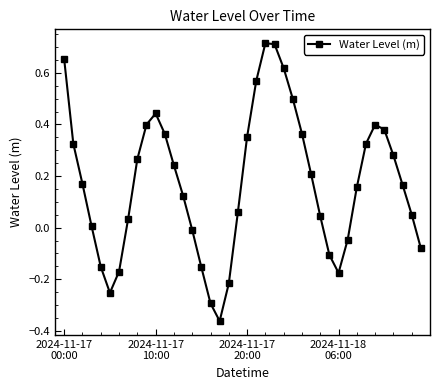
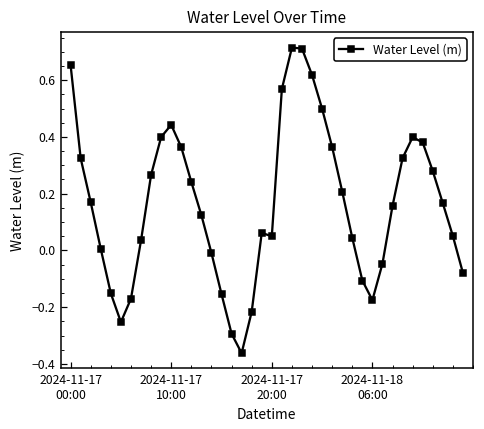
  {
    "2024-11-17 00:00": 0.65,
    "2024-11-17 10:00": 0.44,
-   "2024-11-17 20:00": 0.35,
+   "2024-11-17 20:00": 0.05,
    "2024-11-18 06:00": -0.18
  }
